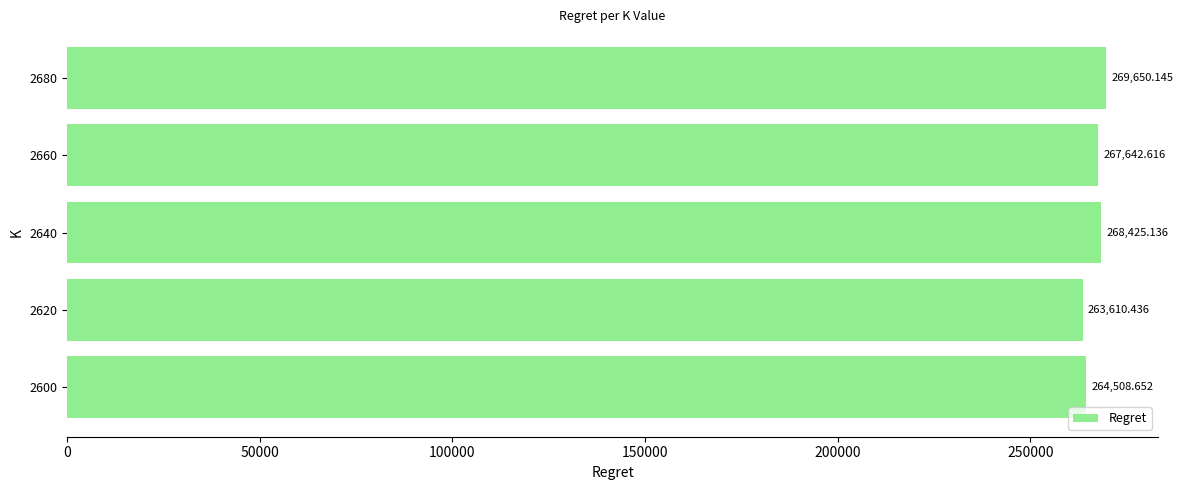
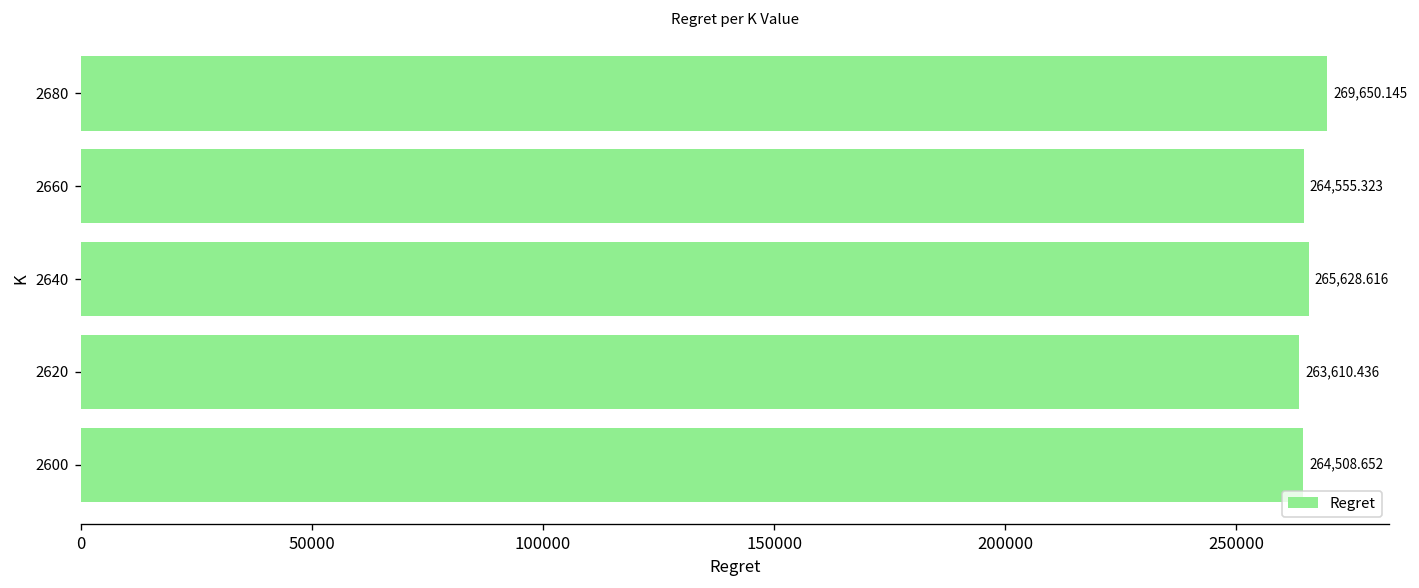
  {
    "2680": "269,650.145",
-   "2660": "267,642.616",
-   "2640": "268,425.136",
+   "2660": "264,555.323",
+   "2640": "265,628.616",
    "2620": "263,610.436",
    "2600": "264,508.652"
  }
